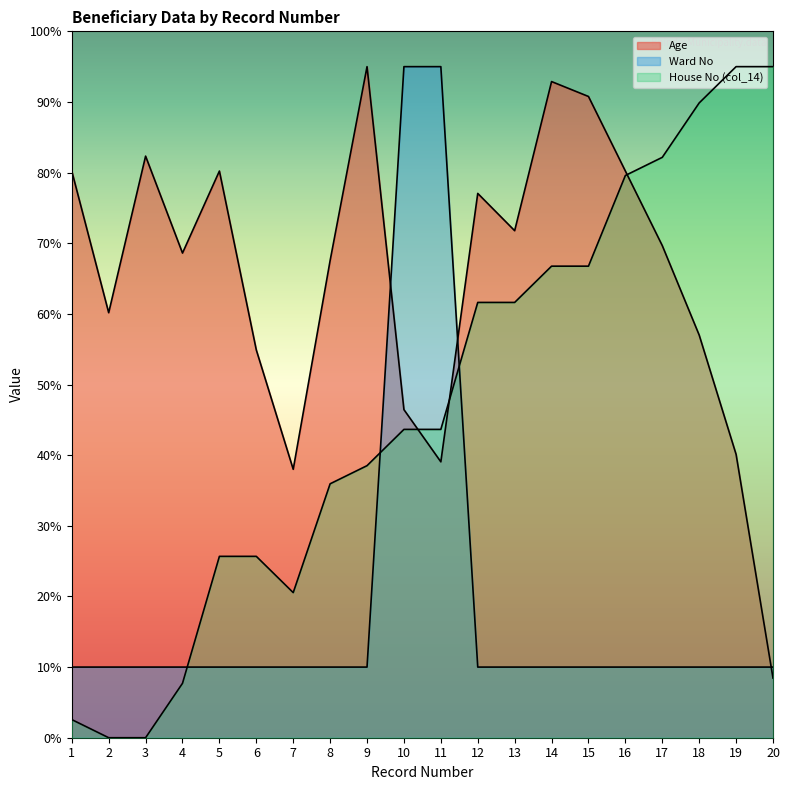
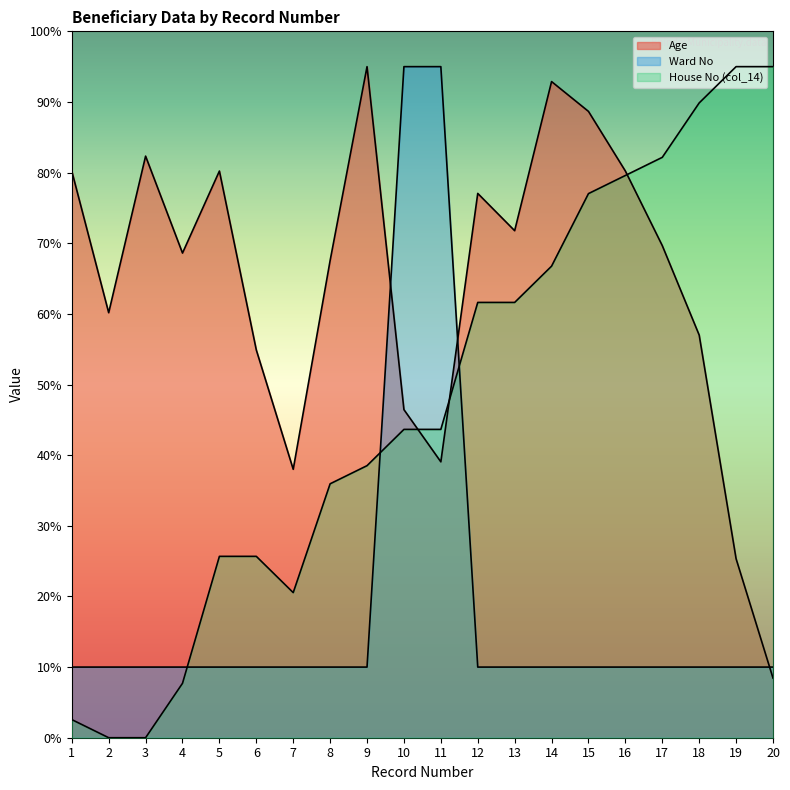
  {
    "Age": {
      "1": "80%",
      "2": "60%",
      "3": "82%",
      "4": "69%",
      "5": "80%",
      "6": "55%",
      "7": "38%",
      "8": "68%",
      "9": "95%",
      "10": "46%",
      "11": "39%",
      "12": "77%",
      "13": "72%",
      "14": "93%",
-     "15": "91%",
+     "15": "89%",
      "16": "80%",
      "17": "70%",
      "18": "57%",
-     "19": "40%",
+     "19": "25%",
      "20": "8%"
    },
    "Ward No": {
      "1": "10%",
      "2": "10%",
      "3": "10%",
      "4": "10%",
      "5": "10%",
      "6": "10%",
      "7": "10%",
      "8": "10%",
      "9": "10%",
      "10": "95%",
      "11": "95%",
      "12": "10%",
      "13": "10%",
      "14": "10%",
      "15": "10%",
      "16": "10%",
      "17": "10%",
      "18": "10%",
      "19": "10%",
      "20": "10%"
    },
    "House No (col_14)": {
      "1": "3%",
      "2": "0%",
      "3": "0%",
      "4": "8%",
      "5": "26%",
      "6": "26%",
      "7": "21%",
      "8": "36%",
      "9": "39%",
      "10": "44%",
      "11": "44%",
      "12": "62%",
      "13": "62%",
      "14": "67%",
-     "15": "67%",
+     "15": "77%",
      "16": "80%",
      "17": "82%",
      "18": "90%",
      "20": "95%"
    }
  }
